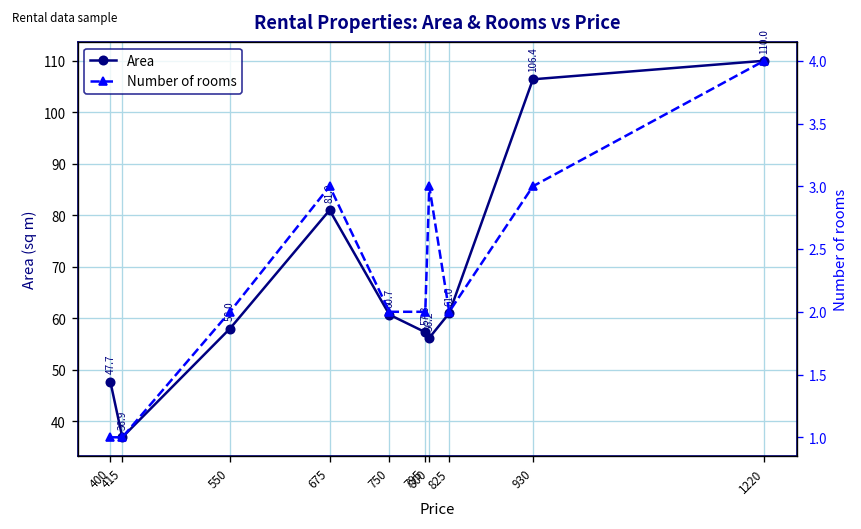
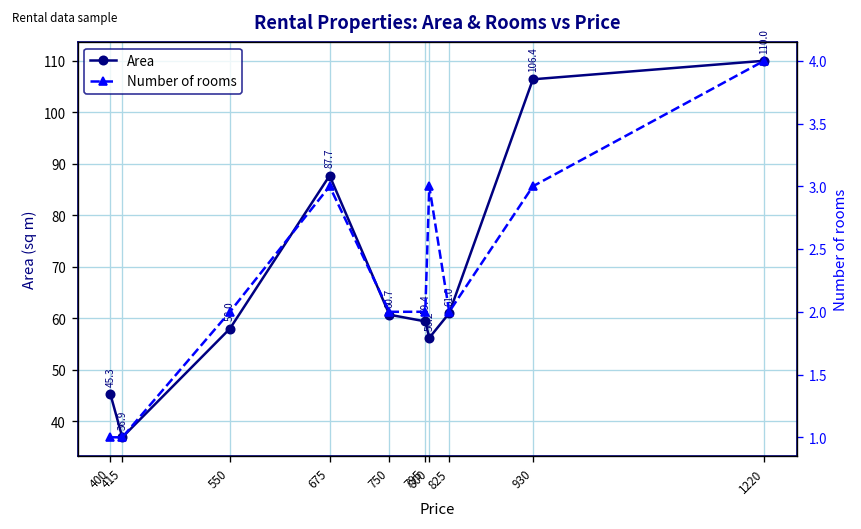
  {
    "Area": {
-     "400": 47.7,
+     "400": 45.3,
      "415": 36.9,
-     "675": 81.0,
+     "675": 87.7,
      "750": 60.7,
-     "795": 57.3,
+     "795": 59.4,
      "825": 61.0,
      "930": 106.4,
      "1220": 110.0
    }
  }
